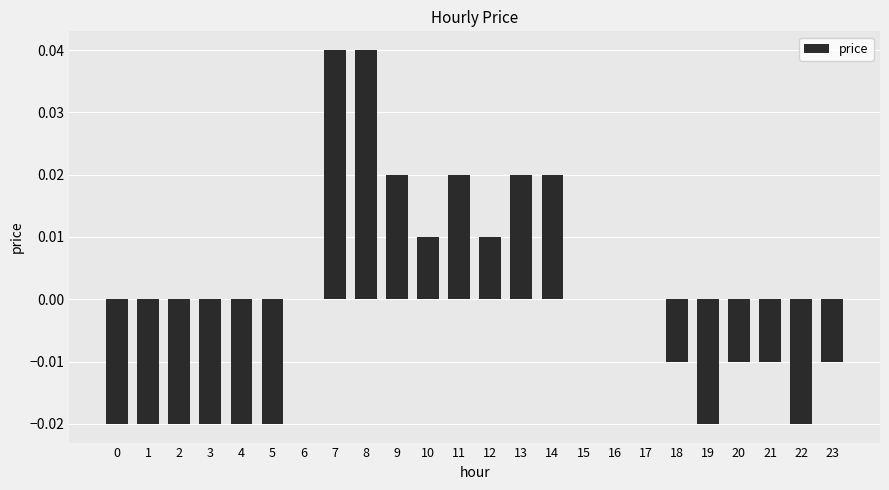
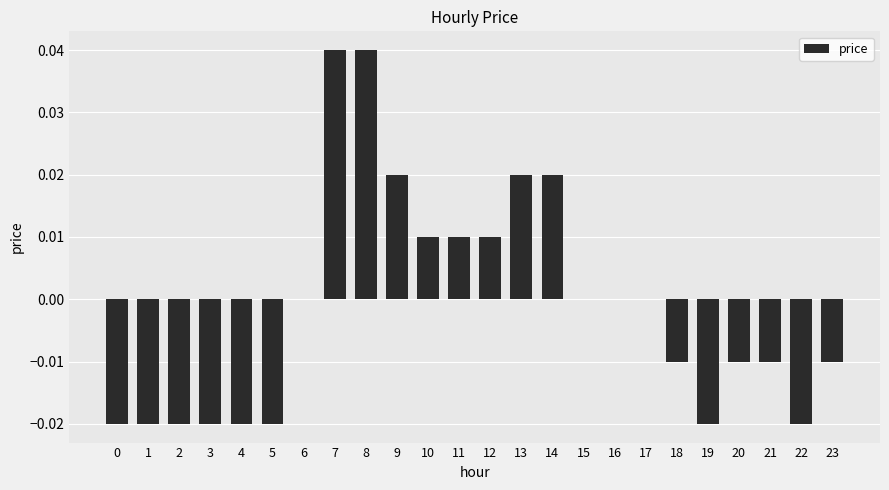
  {
    "0": -0.02,
    "1": -0.02,
    "2": -0.02,
    "3": -0.02,
    "4": -0.02,
    "5": -0.02,
    "6": 0.00,
    "7": 0.04,
    "8": 0.04,
    "9": 0.02,
    "10": 0.01,
-   "11": 0.02,
+   "11": 0.01,
    "12": 0.01,
    "13": 0.02,
    "14": 0.02,
    "15": 0.00,
    "16": 0.00,
    "17": 0.00,
    "18": -0.01,
    "19": -0.02,
    "20": -0.01,
    "21": -0.01,
    "22": -0.02,
    "23": -0.01
  }
